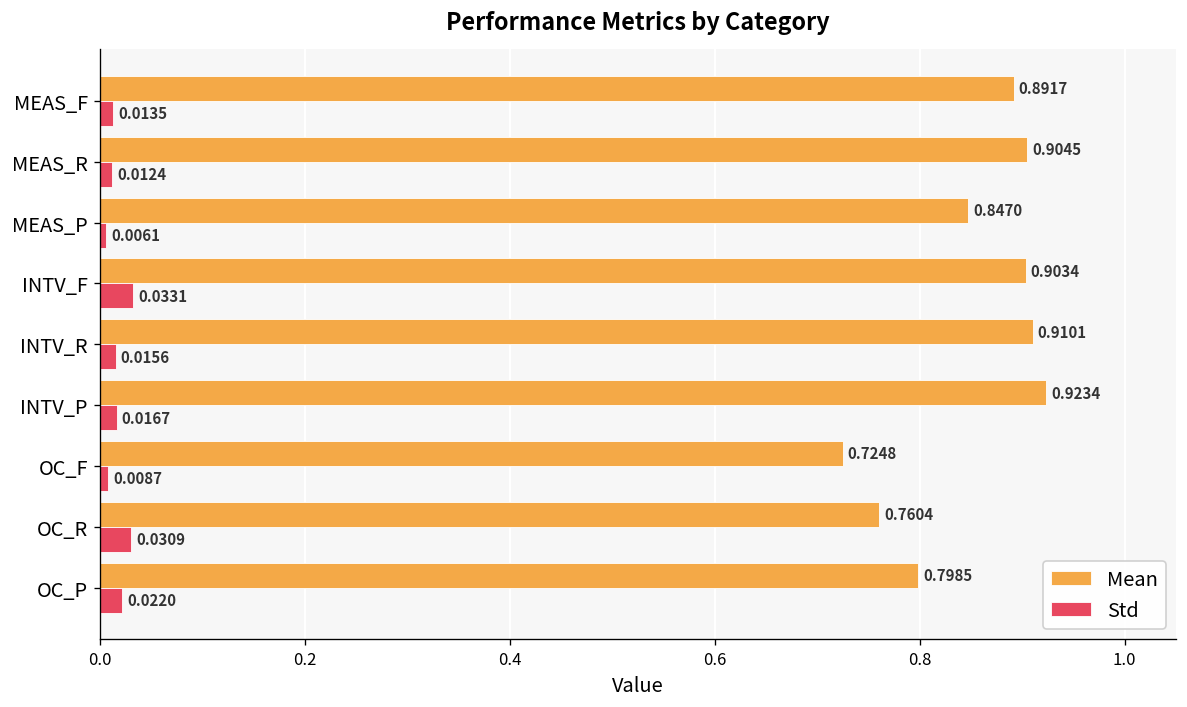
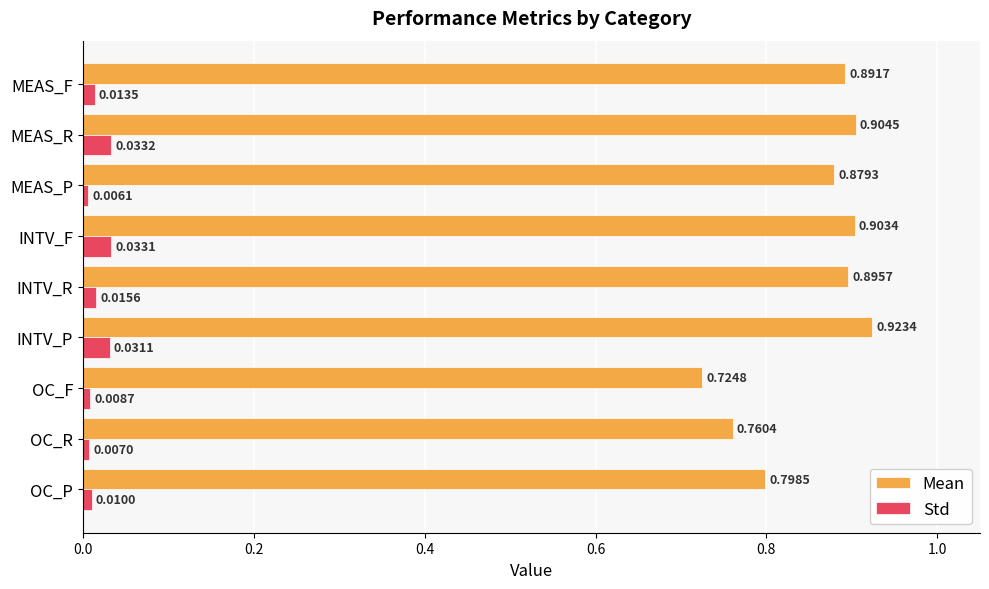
  {
    "Mean": {
      "MEAS_F": 0.8917,
      "MEAS_R": 0.9045,
-     "MEAS_P": 0.8470,
+     "MEAS_P": 0.8793,
      "INTV_F": 0.9034,
-     "INTV_R": 0.9101,
+     "INTV_R": 0.8957,
      "INTV_P": 0.9234,
      "OC_F": 0.7248,
      "OC_R": 0.7604,
      "OC_P": 0.7985
    },
    "Std": {
      "MEAS_F": 0.0135,
-     "MEAS_R": 0.0124,
+     "MEAS_R": 0.0332,
      "MEAS_P": 0.0061,
      "INTV_F": 0.0331,
      "INTV_R": 0.0156,
-     "INTV_P": 0.0167,
+     "INTV_P": 0.0311,
      "OC_F": 0.0087,
-     "OC_R": 0.0309,
-     "OC_P": 0.0220
+     "OC_R": 0.0070,
+     "OC_P": 0.0100
    }
  }
